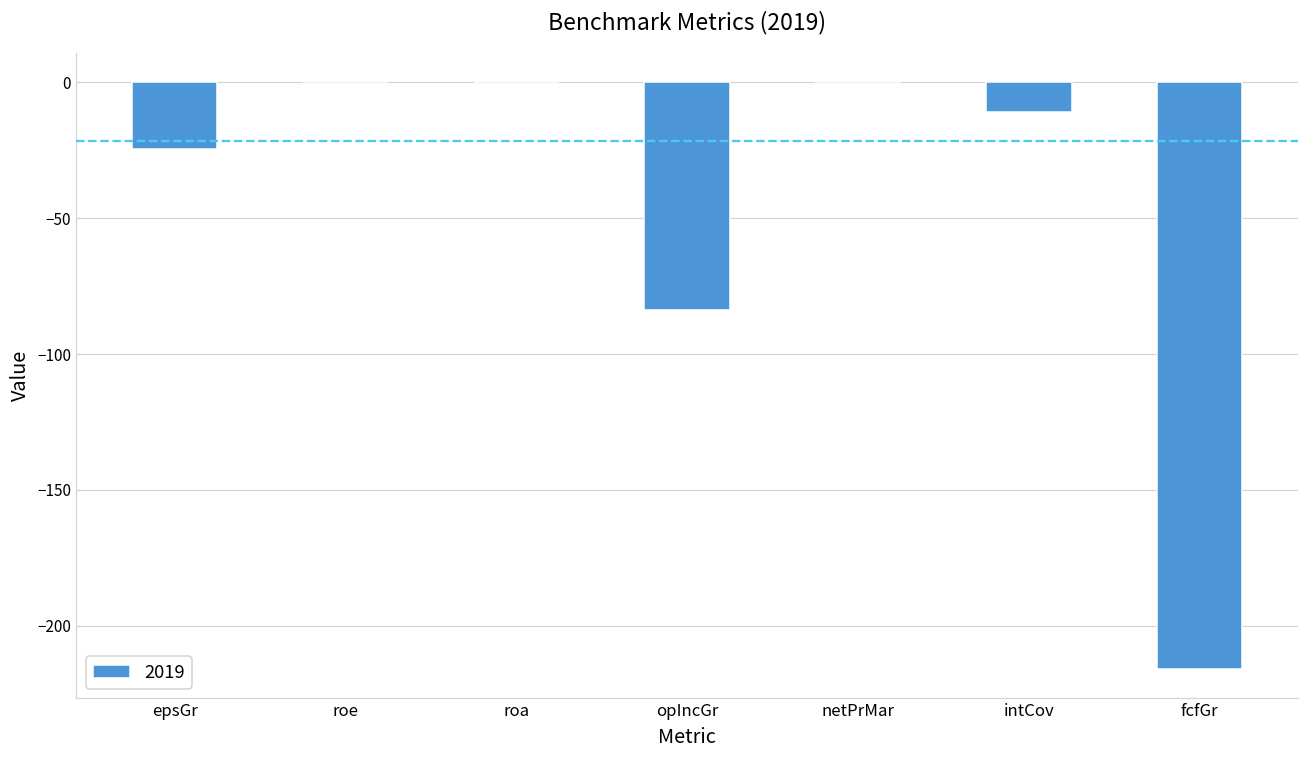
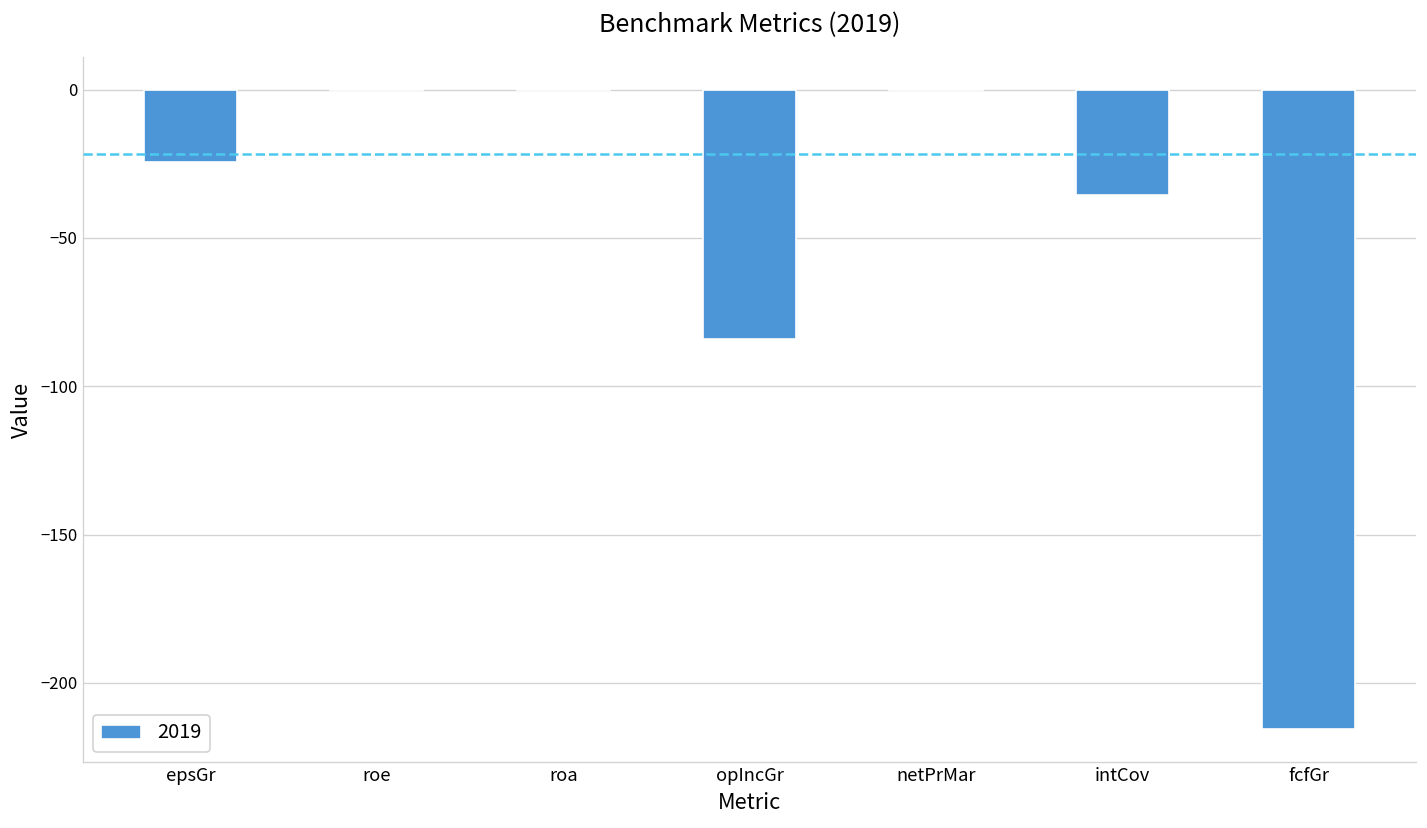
  {
    "epsGr": -24,
    "opIncGr": -84,
-   "intCov": -11,
+   "intCov": -35,
    "fcfGr": -216
  }
